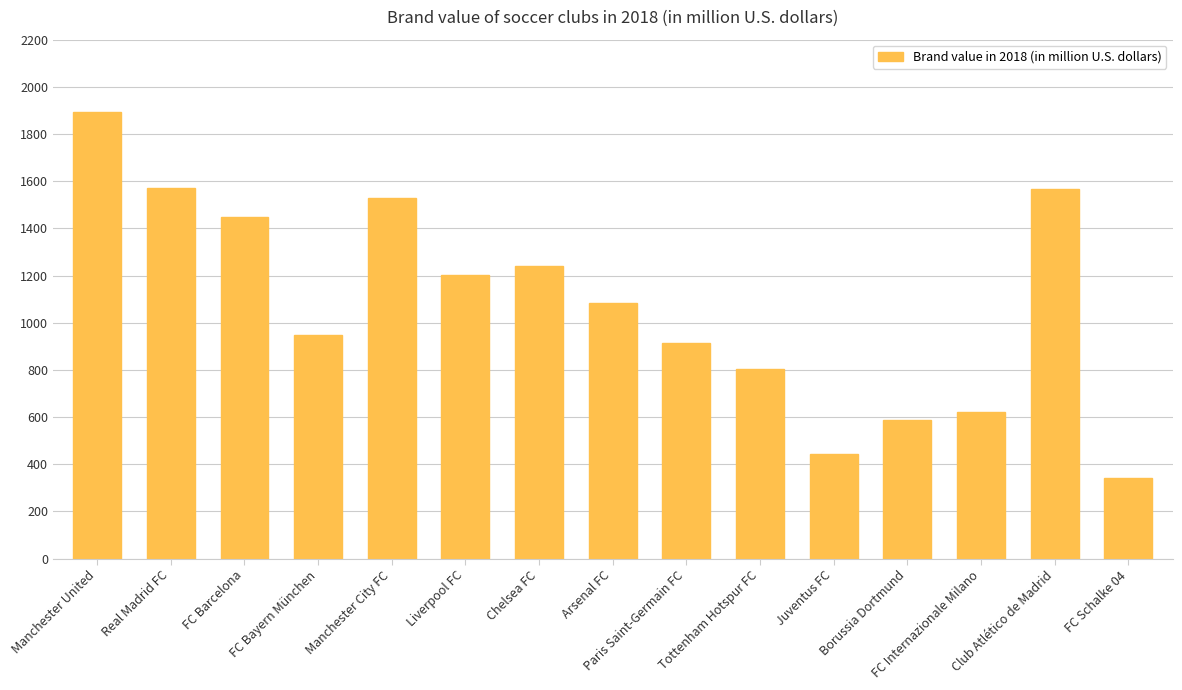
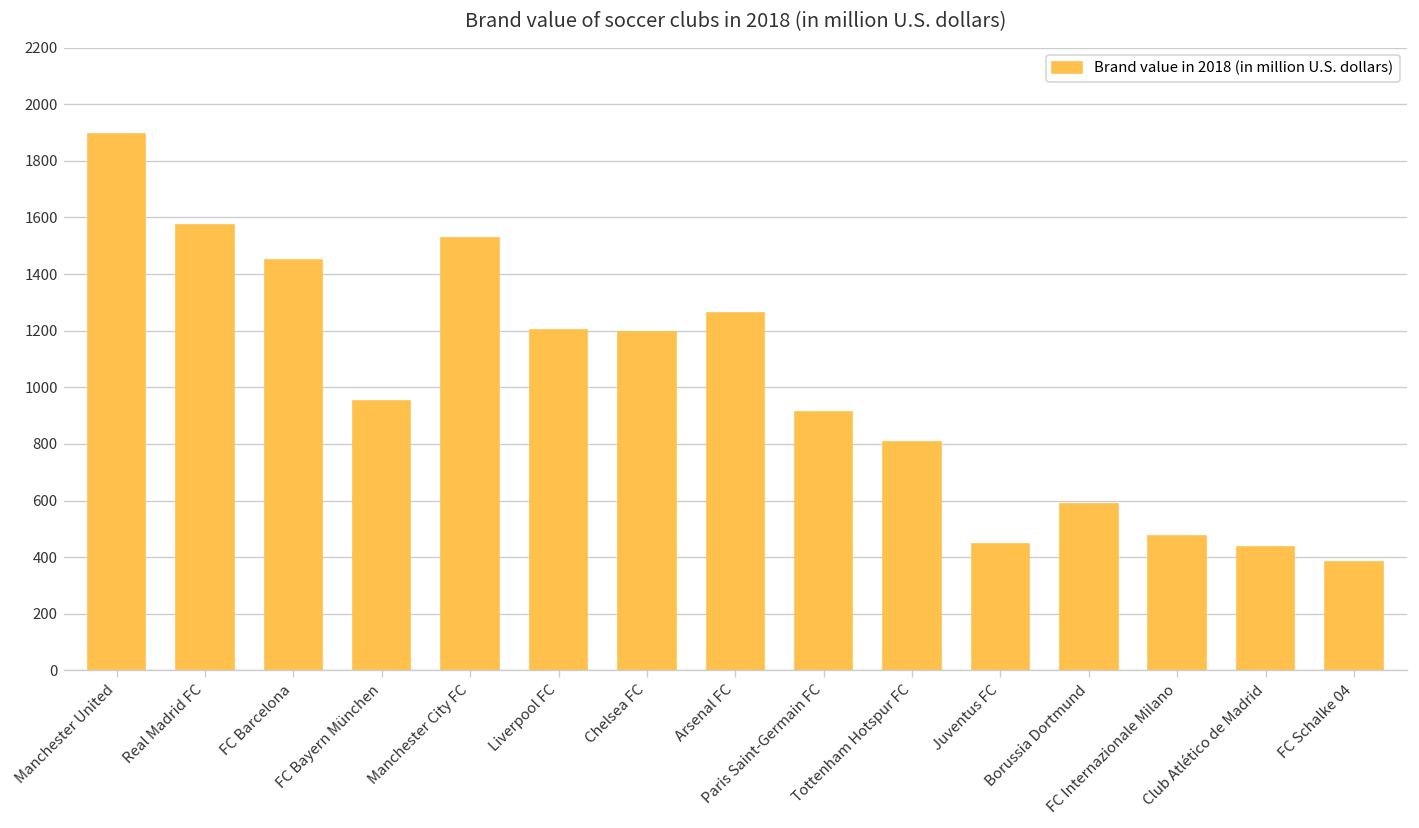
  {
    "Manchester United": 1900,
    "Real Madrid FC": 1570,
    "FC Barcelona": 1450,
    "FC Bayern München": 950,
    "Manchester City FC": 1530,
    "Liverpool FC": 1200,
-   "Chelsea FC": 1240,
-   "Arsenal FC": 1080,
+   "Chelsea FC": 1200,
+   "Arsenal FC": 1260,
    "Paris Saint-Germain FC": 910,
    "Tottenham Hotspur FC": 810,
    "Juventus FC": 450,
    "Borussia Dortmund": 590,
-   "FC Internazionale Milano": 620,
-   "Club Atlético de Madrid": 1570,
-   "FC Schalke 04": 340
+   "FC Internazionale Milano": 480,
+   "Club Atlético de Madrid": 440,
+   "FC Schalke 04": 380
  }
